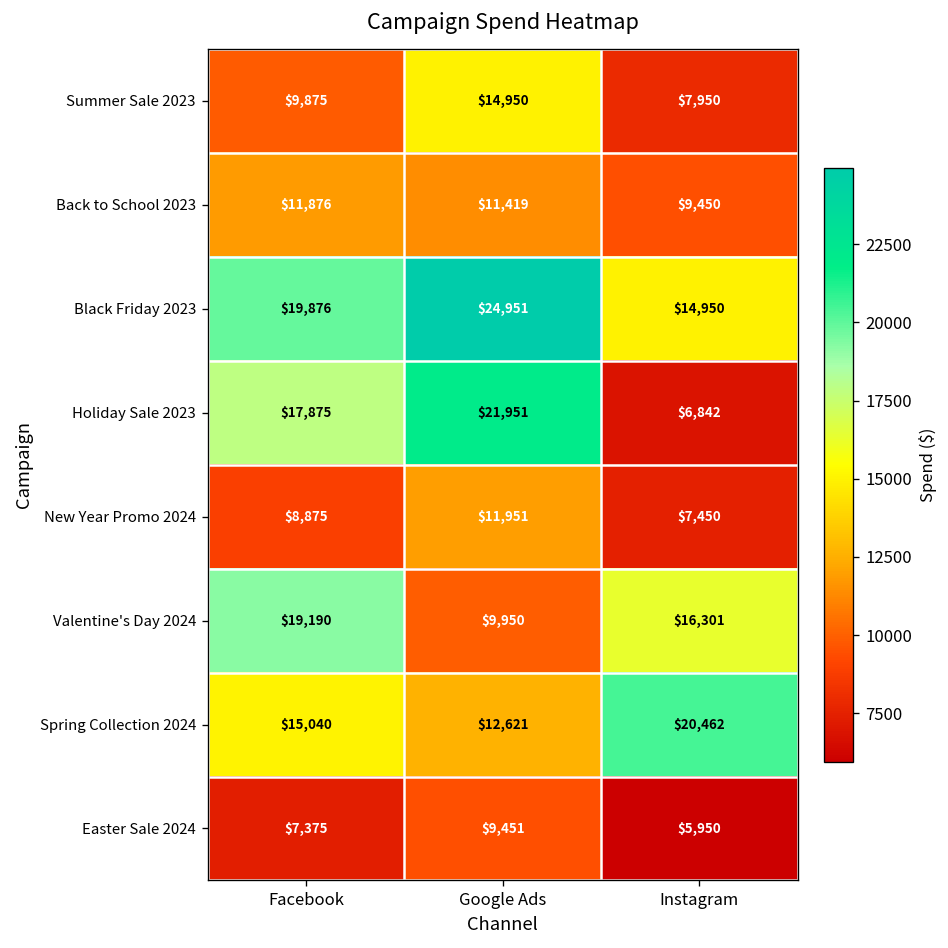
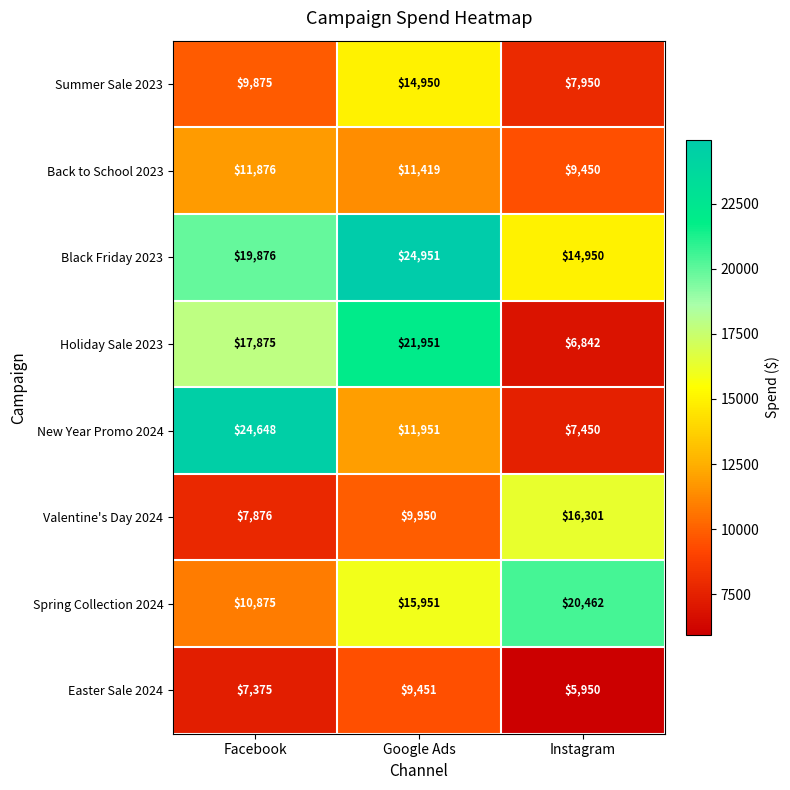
  {
    "Summer Sale 2023": {
      "Facebook": "$9,875",
      "Google Ads": "$14,950",
      "Instagram": "$7,950"
    },
    "Back to School 2023": {
      "Facebook": "$11,876",
      "Google Ads": "$11,419",
      "Instagram": "$9,450"
    },
    "Black Friday 2023": {
      "Facebook": "$19,876",
      "Google Ads": "$24,951",
      "Instagram": "$14,950"
    },
    "Holiday Sale 2023": {
      "Facebook": "$17,875",
      "Google Ads": "$21,951",
      "Instagram": "$6,842"
    },
    "New Year Promo 2024": {
-     "Facebook": "$8,875",
+     "Facebook": "$24,648",
      "Google Ads": "$11,951",
      "Instagram": "$7,450"
    },
    "Valentine's Day 2024": {
-     "Facebook": "$19,190",
+     "Facebook": "$7,876",
      "Google Ads": "$9,950",
      "Instagram": "$16,301"
    },
    "Spring Collection 2024": {
-     "Facebook": "$15,040",
-     "Google Ads": "$12,621",
+     "Facebook": "$10,875",
+     "Google Ads": "$15,951",
      "Instagram": "$20,462"
    },
    "Easter Sale 2024": {
      "Facebook": "$7,375",
      "Google Ads": "$9,451",
      "Instagram": "$5,950"
    }
  }
